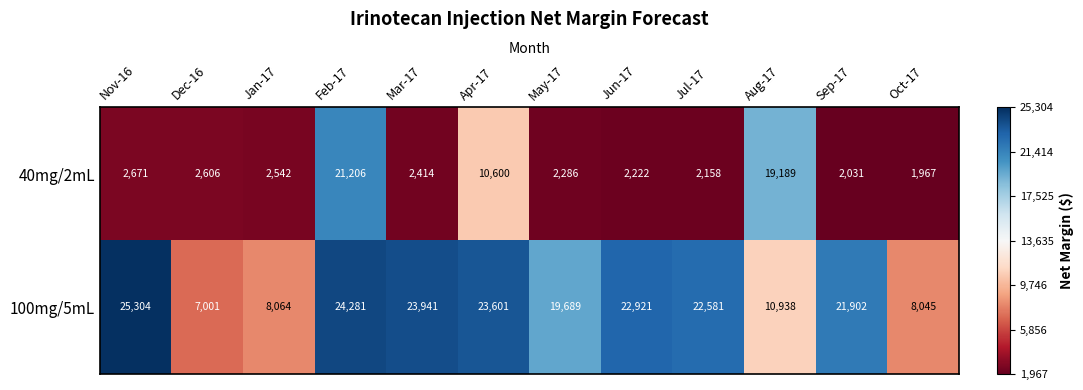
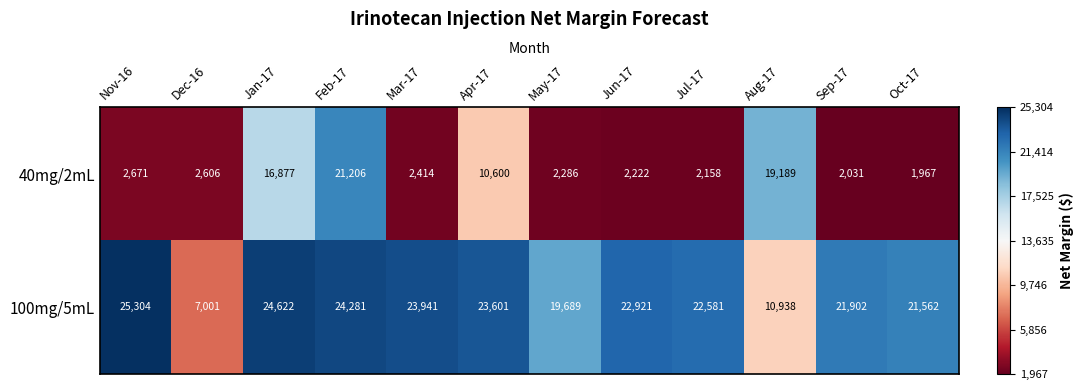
  {
    "40mg/2mL": {
      "Nov-16": "2,671",
      "Dec-16": "2,606",
-     "Jan-17": "2,542",
+     "Jan-17": "16,877",
      "Feb-17": "21,206",
      "Mar-17": "2,414",
      "Apr-17": "10,600",
      "May-17": "2,286",
      "Jun-17": "2,222",
      "Jul-17": "2,158",
      "Aug-17": "19,189",
      "Sep-17": "2,031",
      "Oct-17": "1,967"
    },
    "100mg/5mL": {
      "Nov-16": "25,304",
      "Dec-16": "7,001",
-     "Jan-17": "8,064",
+     "Jan-17": "24,622",
      "Feb-17": "24,281",
      "Mar-17": "23,941",
      "Apr-17": "23,601",
      "May-17": "19,689",
      "Jun-17": "22,921",
      "Jul-17": "22,581",
      "Aug-17": "10,938",
      "Sep-17": "21,902",
-     "Oct-17": "8,045"
+     "Oct-17": "21,562"
    }
  }
